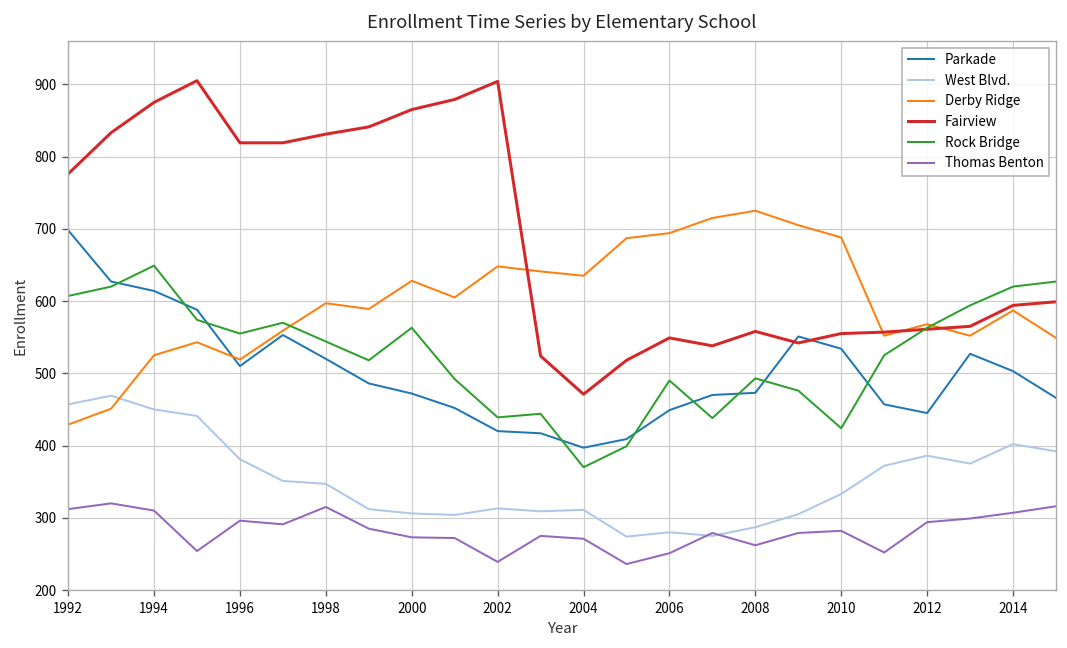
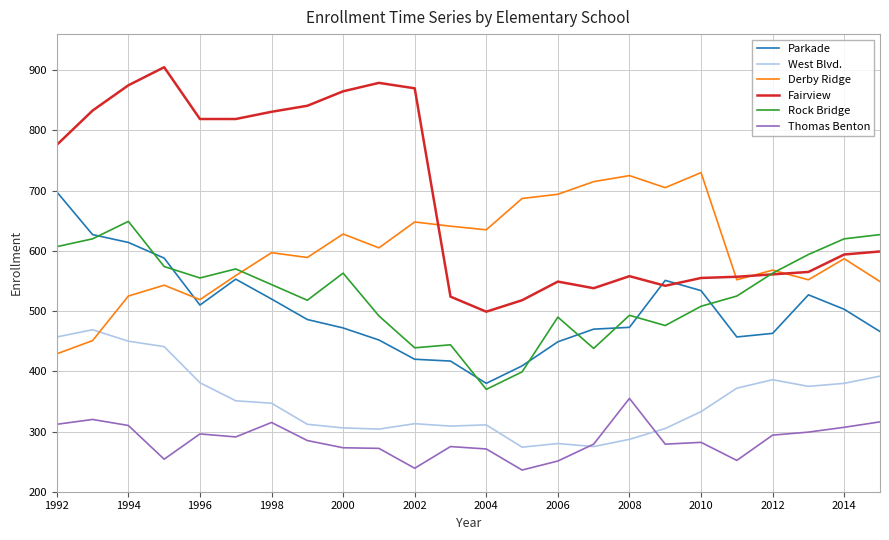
  {
    "Parkade": {
      "1992": 700,
      "1994": 610,
      "1996": 510,
      "1998": 520,
      "2000": 470,
      "2002": 420,
-     "2004": 400,
+     "2004": 380,
      "2006": 450,
      "2008": 470,
      "2010": 530,
-     "2012": 450,
+     "2012": 460,
      "2014": 500
    },
    "West Blvd.": {
      "1992": 460,
      "1994": 450,
      "1996": 380,
      "1998": 350,
      "2000": 310,
      "2002": 310,
      "2004": 310,
      "2006": 280,
      "2008": 290,
      "2010": 330,
      "2012": 390,
-     "2014": 400
+     "2014": 380
    },
    "Derby Ridge": {
      "1992": 430,
      "1994": 530,
      "1996": 520,
      "1998": 600,
      "2000": 630,
      "2002": 650,
      "2004": 640,
      "2006": 690,
      "2008": 730,
-     "2010": 690,
+     "2010": 730,
      "2012": 570,
      "2014": 590
    },
    "Fairview": {
      "1992": 780,
      "1994": 880,
      "1996": 820,
      "1998": 830,
      "2000": 870,
-     "2002": 900,
-     "2004": 470,
+     "2002": 870,
+     "2004": 500,
      "2006": 550,
      "2008": 560,
      "2010": 560,
      "2014": 590
    },
    "Rock Bridge": {
      "1992": 610,
      "1994": 650,
      "1996": 560,
      "1998": 540,
      "2000": 560,
      "2002": 440,
      "2004": 370,
      "2006": 490,
      "2008": 490,
-     "2010": 420,
+     "2010": 510,
      "2014": 620
    },
    "Thomas Benton": {
      "1992": 310,
      "1994": 310,
      "1996": 300,
      "1998": 320,
      "2000": 270,
      "2002": 240,
      "2004": 270,
      "2006": 250,
-     "2008": 260,
+     "2008": 360,
      "2010": 280,
      "2012": 290,
      "2014": 310
    }
  }
